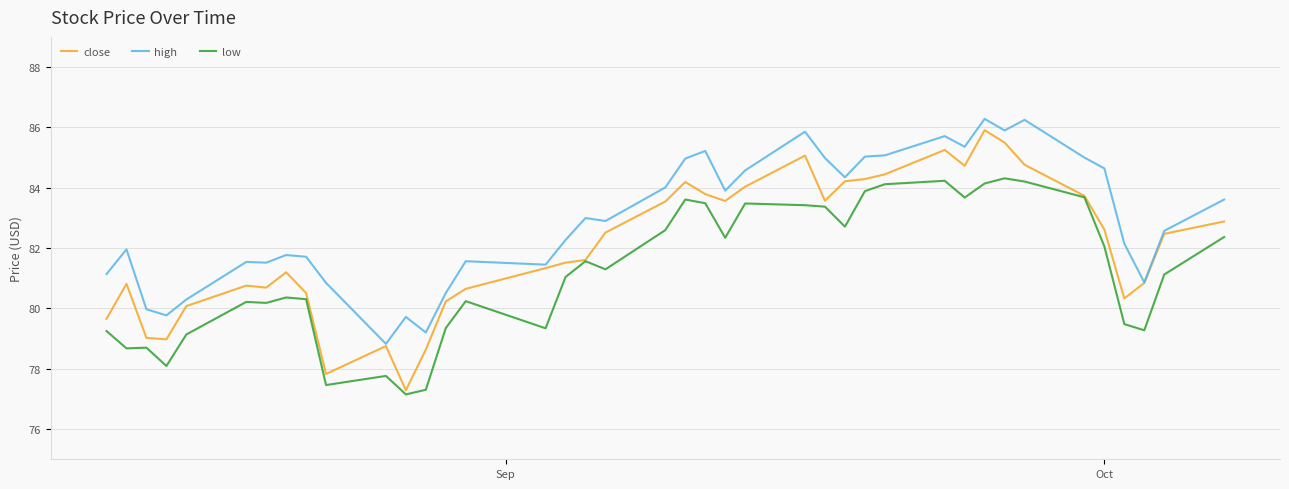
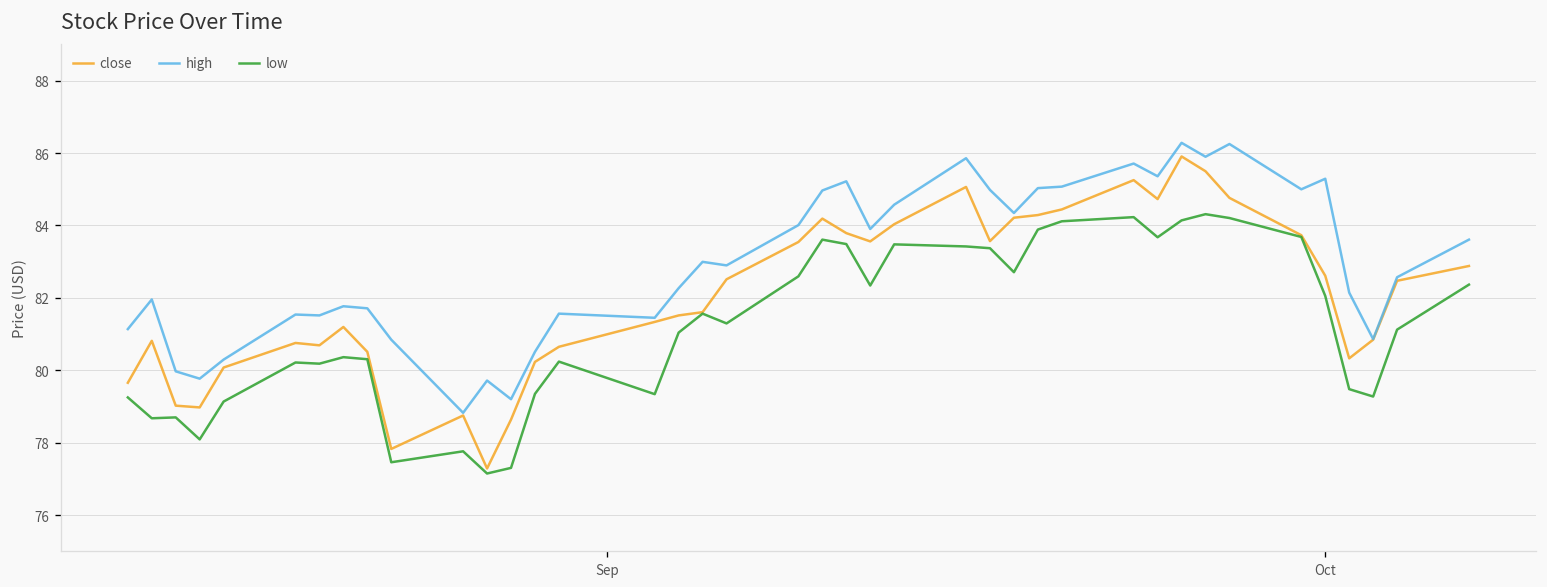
  {
    "close": {
      "Oct": 82.6
    },
    "high": {
-     "Oct": 84.6
+     "Oct": 85.3
    },
    "low": {
      "Oct": 82.1
    }
  }
